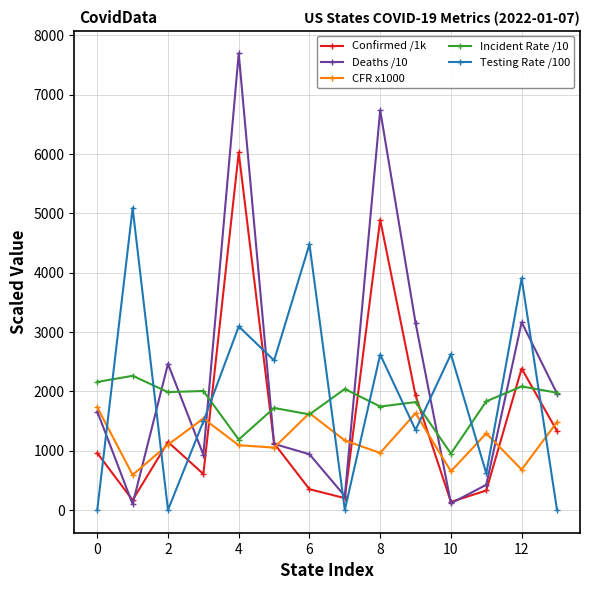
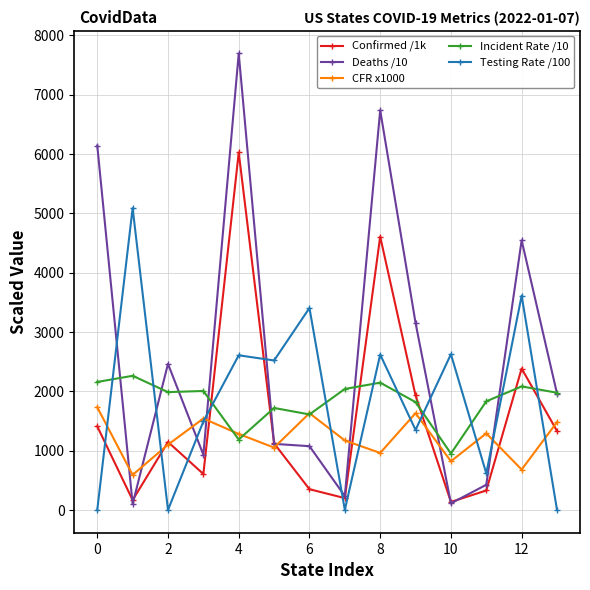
  {
    "Confirmed /1k": {
-     "0": 1000,
+     "0": 1400,
      "2": 1100,
      "4": 6000,
      "6": 300,
-     "8": 4900,
+     "8": 4600,
      "12": 2400
    },
    "Deaths /10": {
-     "0": 1700,
+     "0": 6100,
      "2": 2500,
      "4": 7700,
-     "6": 900,
+     "6": 1100,
      "8": 6700,
-     "12": 3200
+     "12": 4500
    },
    "CFR x1000": {
      "0": 1700,
      "2": 1100,
-     "4": 1100,
+     "4": 1300,
      "8": 1000,
-     "10": 700,
+     "10": 800,
      "12": 700
    },
    "Incident Rate /10": {
      "0": 2200,
      "2": 2000,
      "4": 1200,
-     "8": 1700,
+     "8": 2100,
      "10": 900,
      "12": 2100
    },
    "Testing Rate /100": {
      "0": 0,
      "2": 0,
-     "4": 3100,
-     "6": 4500,
+     "4": 2600,
+     "6": 3400,
      "8": 2600,
      "10": 2600,
-     "12": 3900
+     "12": 3600
    }
  }
